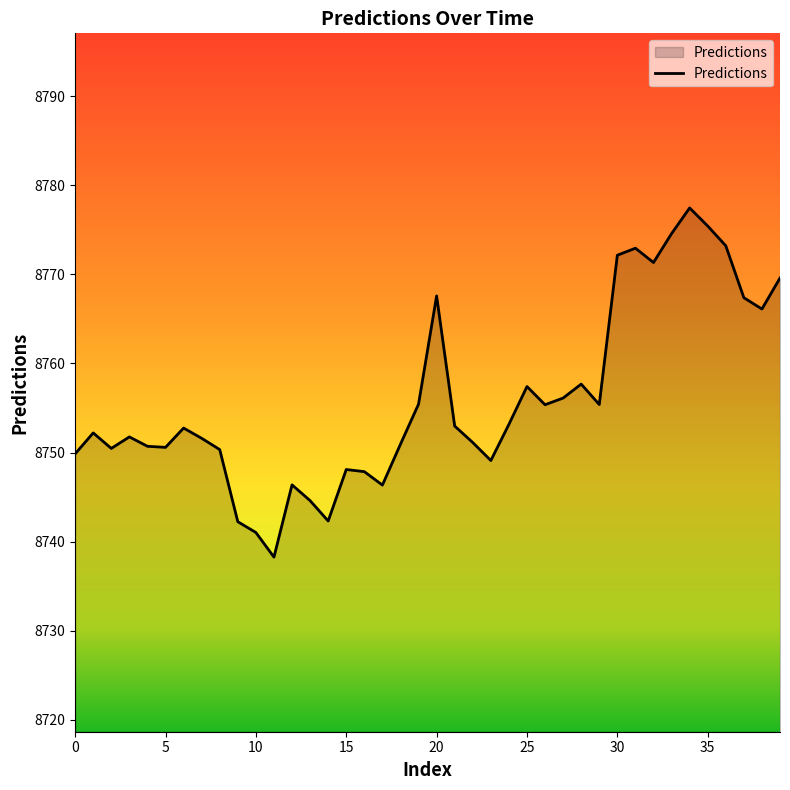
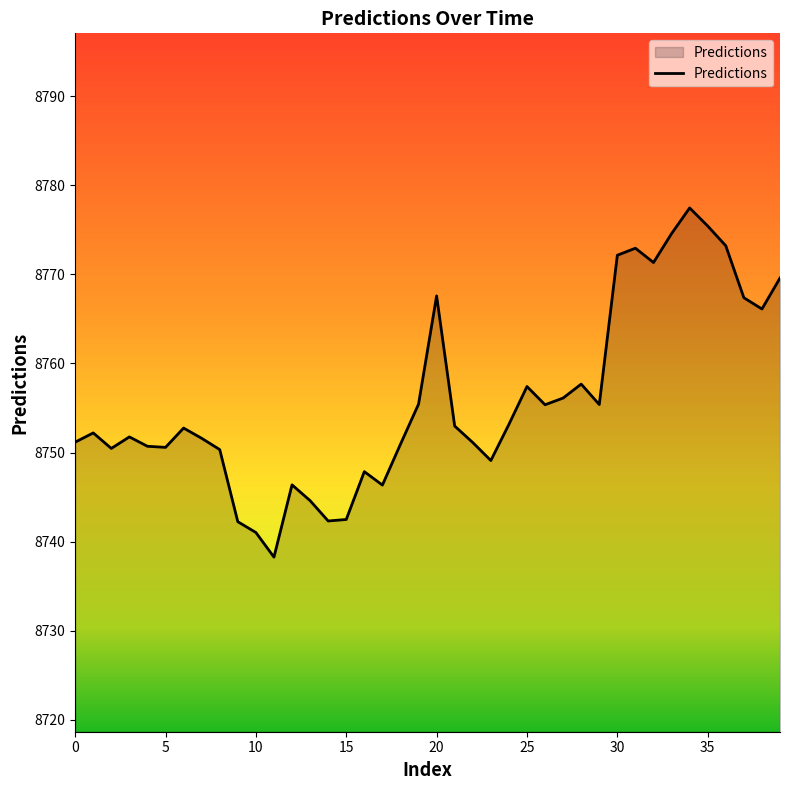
  {
-   "0": 8750,
+   "0": 8751,
    "5": 8751,
    "10": 8741,
-   "15": 8748,
+   "15": 8742,
    "20": 8768,
    "25": 8757,
    "30": 8772,
    "35": 8775
  }
